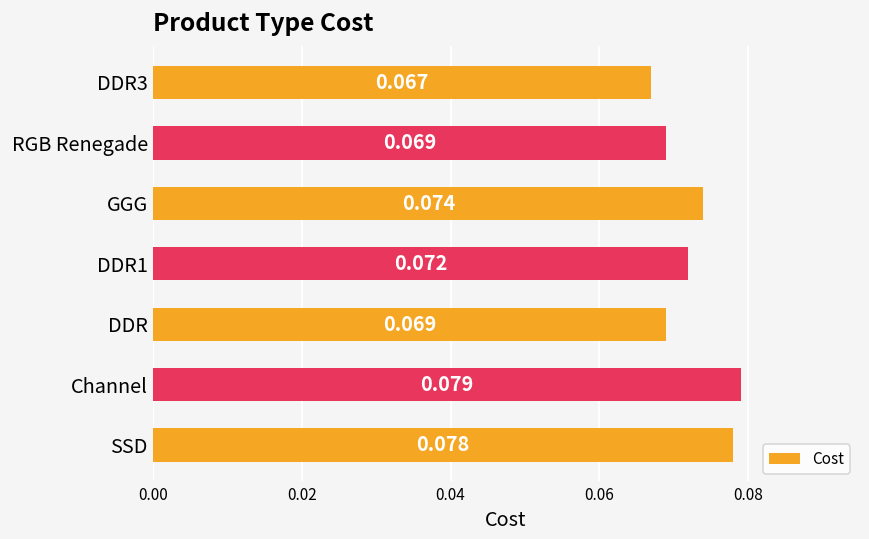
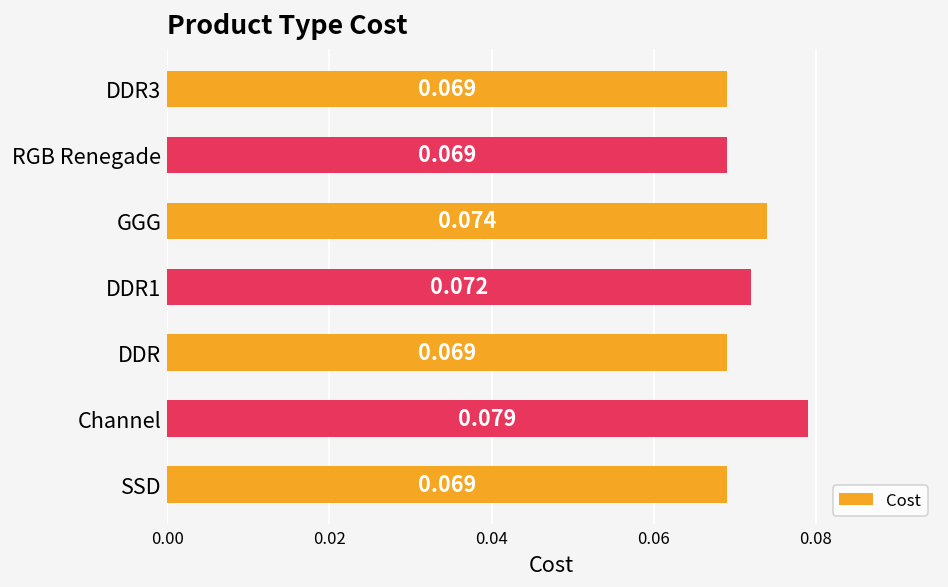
  {
-   "DDR3": 0.067,
+   "DDR3": 0.069,
    "RGB Renegade": 0.069,
    "GGG": 0.074,
    "DDR1": 0.072,
    "DDR": 0.069,
    "Channel": 0.079,
-   "SSD": 0.078
+   "SSD": 0.069
  }
